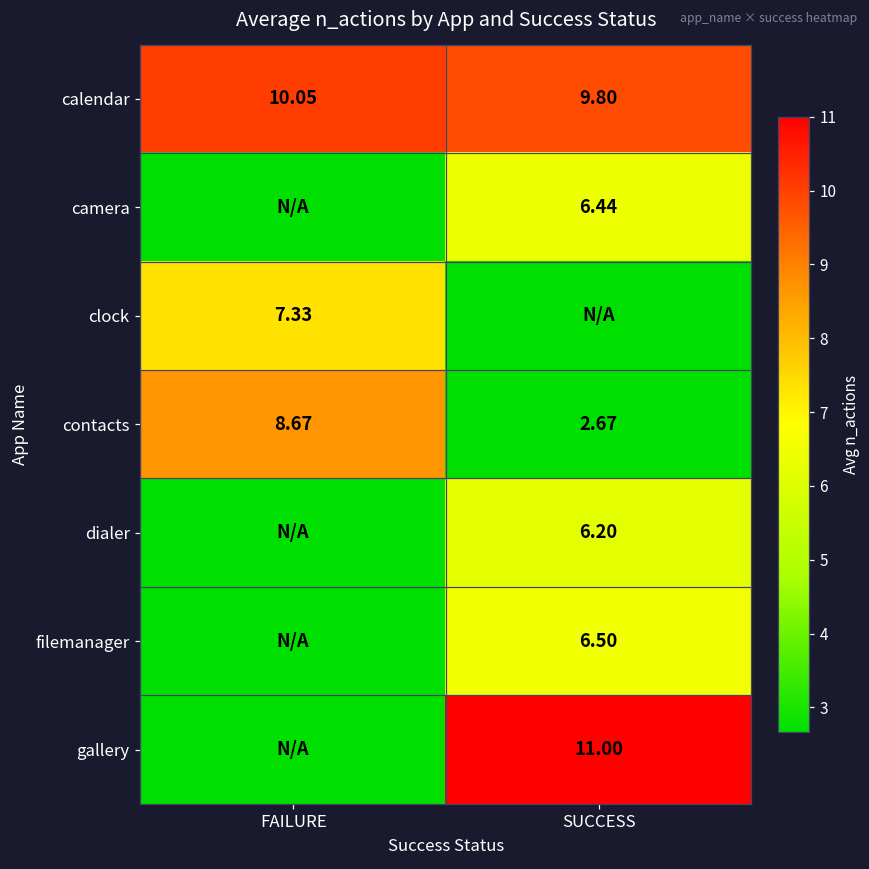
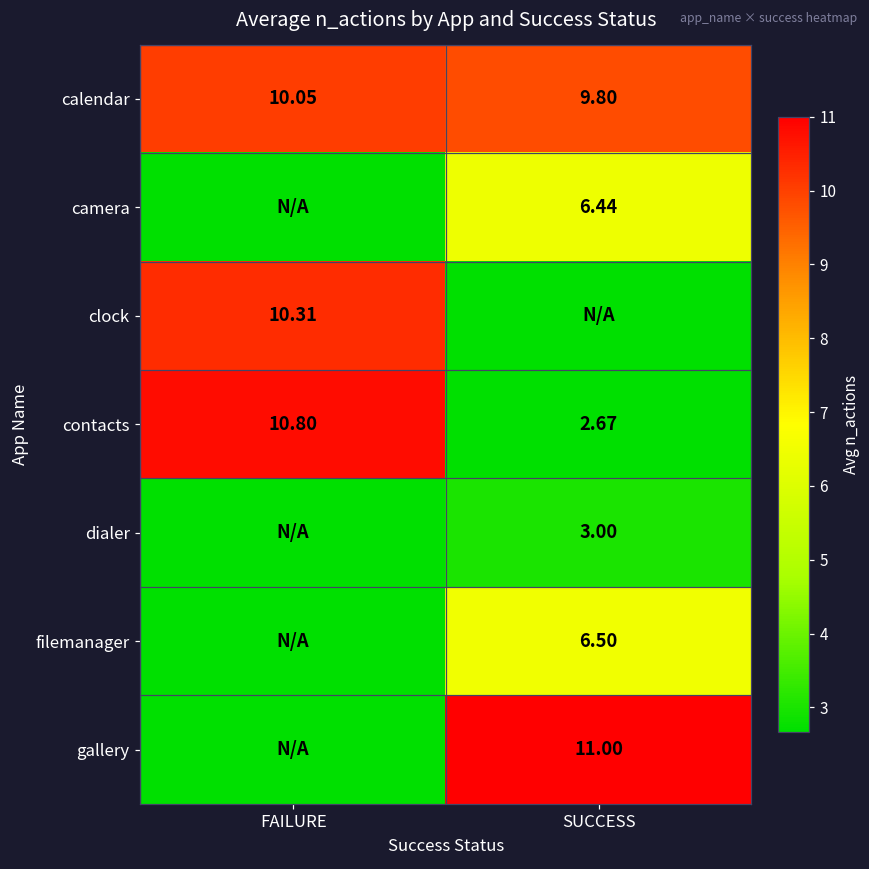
  {
    "calendar": {
      "FAILURE": 10.05,
      "SUCCESS": 9.80
    },
    "camera": {
      "SUCCESS": 6.44
    },
    "clock": {
-     "FAILURE": 7.33
+     "FAILURE": 10.31
    },
    "contacts": {
-     "FAILURE": 8.67,
+     "FAILURE": 10.80,
      "SUCCESS": 2.67
    },
    "dialer": {
-     "SUCCESS": 6.20
+     "SUCCESS": 3.00
    },
    "filemanager": {
      "SUCCESS": 6.50
    },
    "gallery": {
      "SUCCESS": 11.00
    }
  }
